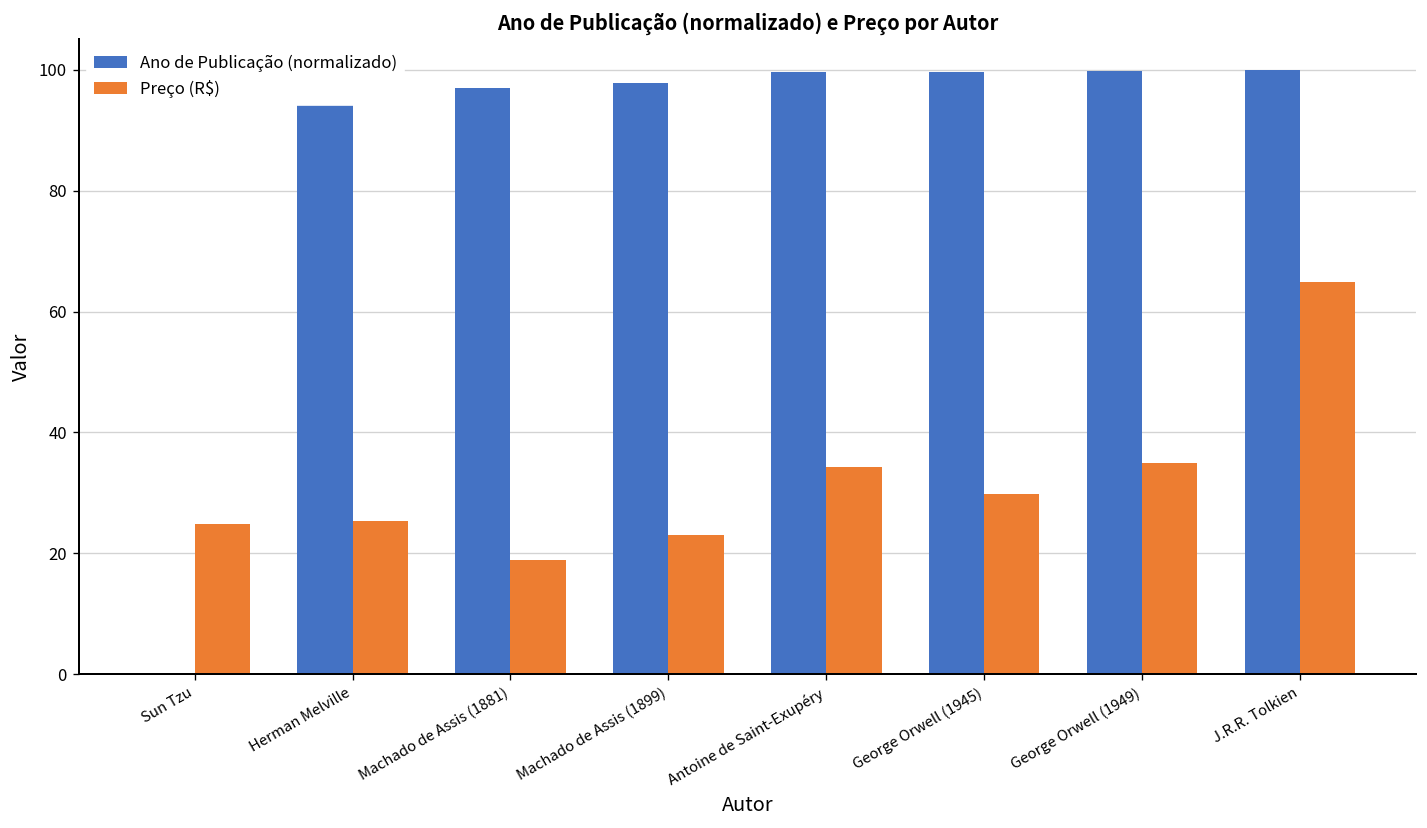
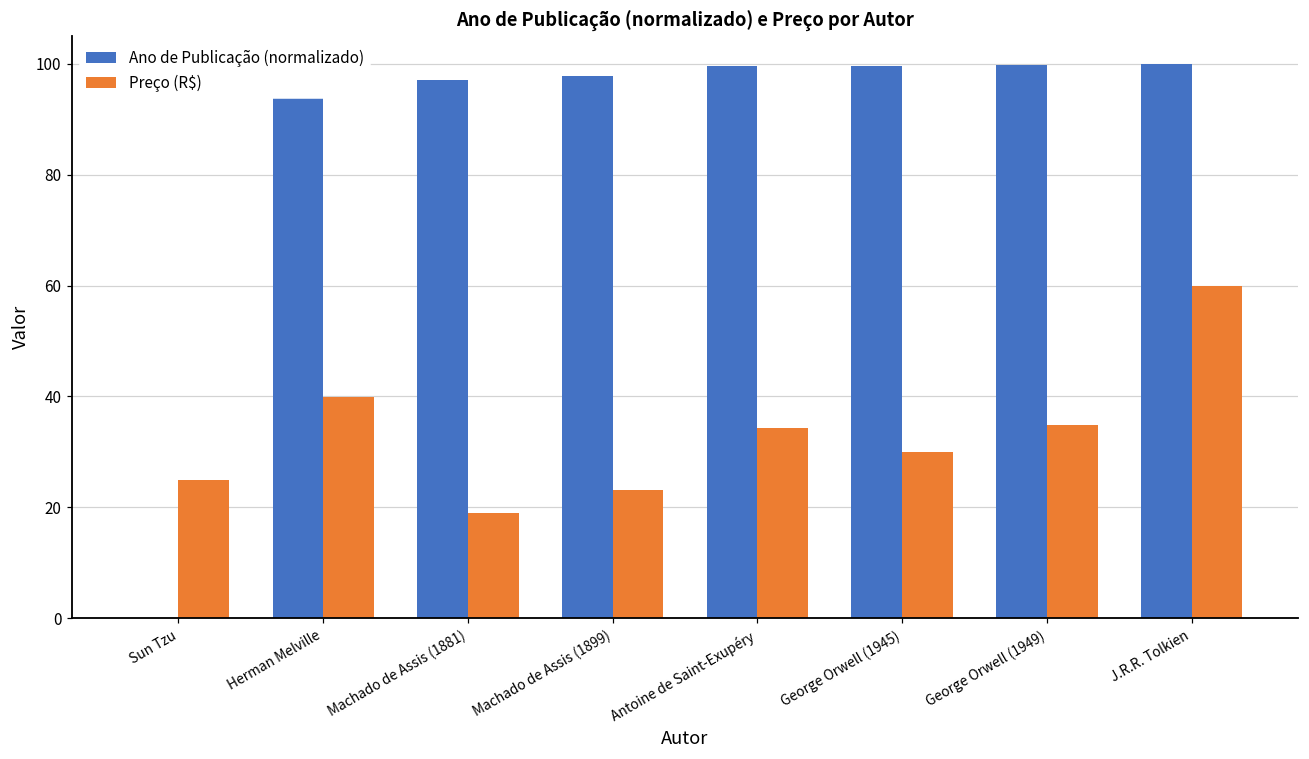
  {
    "Ano de Publicação (normalizado)": {
      "Sun Tzu": 0,
      "Machado de Assis (1881)": 97,
      "Machado de Assis (1899)": 98,
      "Antoine de Saint-Exupéry": 100,
      "George Orwell (1945)": 100,
      "George Orwell (1949)": 100,
      "J.R.R. Tolkien": 100
    },
    "Preço (R$)": {
      "Sun Tzu": 25,
-     "Herman Melville": 25,
+     "Herman Melville": 40,
      "Machado de Assis (1881)": 19,
      "Machado de Assis (1899)": 23,
      "Antoine de Saint-Exupéry": 34,
      "George Orwell (1945)": 30,
      "George Orwell (1949)": 35,
-     "J.R.R. Tolkien": 65
+     "J.R.R. Tolkien": 60
    }
  }
